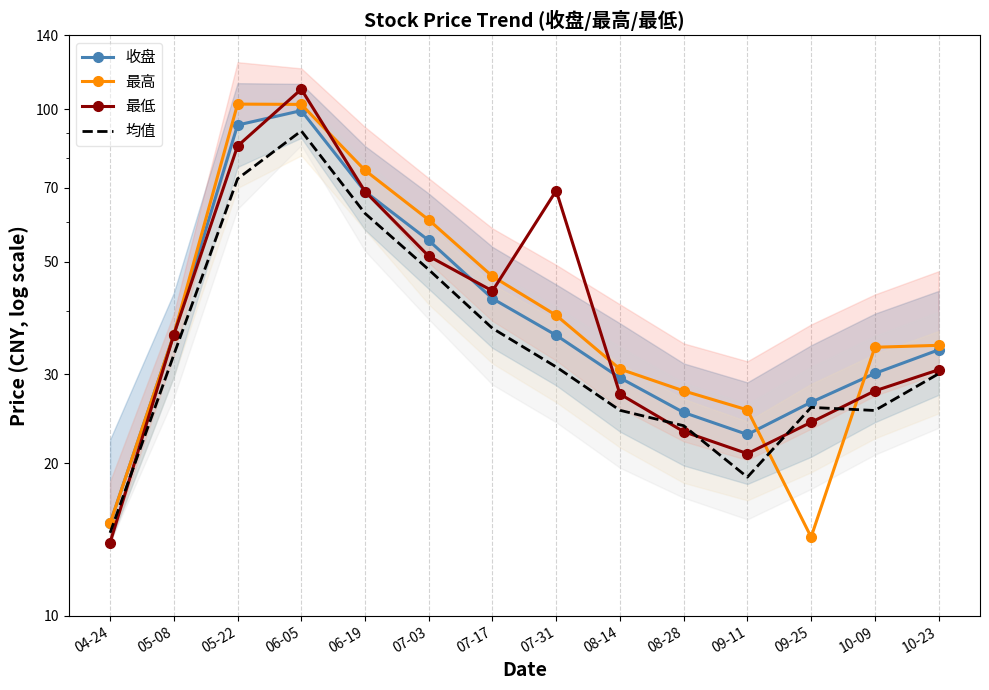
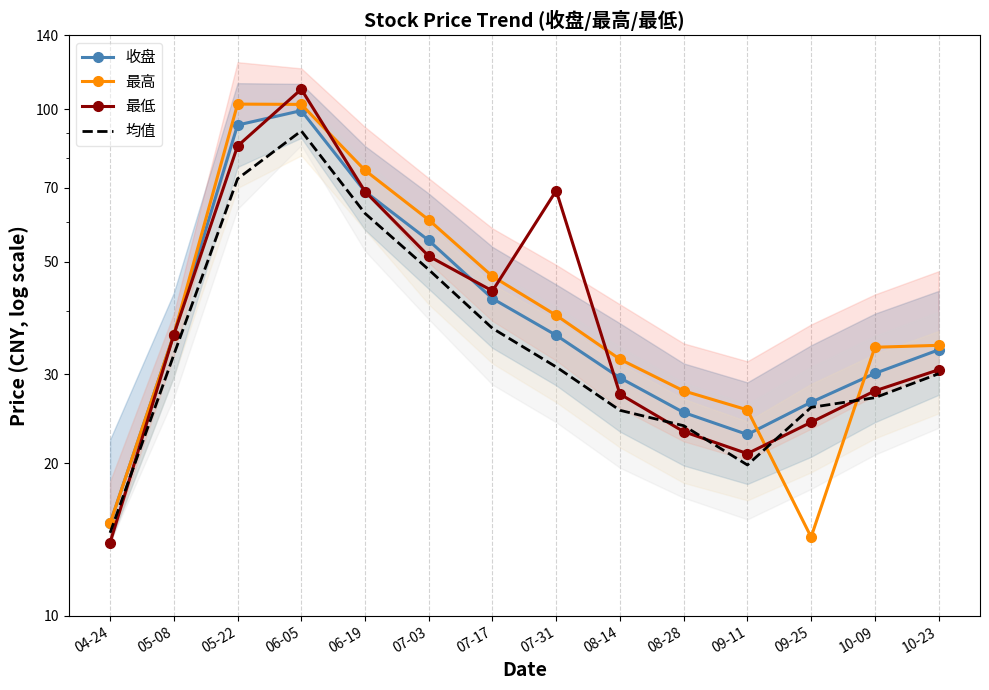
  {
    "最高": {
      "06-05": 102,
      "07-03": 61,
      "07-17": 47,
      "07-31": 39,
-     "08-14": 31,
+     "08-14": 32,
      "08-28": 28,
      "09-11": 26,
      "09-25": 14.3,
      "10-09": 34,
      "10-23": 34
    },
    "最低": {
      "04-24": 14.0,
      "05-22": 85,
      "06-05": 110,
      "07-03": 51,
      "07-17": 44,
      "07-31": 69,
      "08-14": 27,
      "08-28": 23,
      "09-11": 20.9,
      "09-25": 24,
      "10-09": 28,
      "10-23": 31
    },
    "均值": {
      "04-24": 14.6,
      "05-08": 33,
      "05-22": 73,
      "06-05": 91,
      "06-19": 62,
      "07-03": 48,
      "07-17": 37,
      "07-31": 31,
      "08-14": 25,
      "08-28": 24,
-     "09-11": 18.8,
+     "09-11": 19.9,
      "09-25": 26,
-     "10-09": 25,
+     "10-09": 27,
      "10-23": 30
    }
  }
